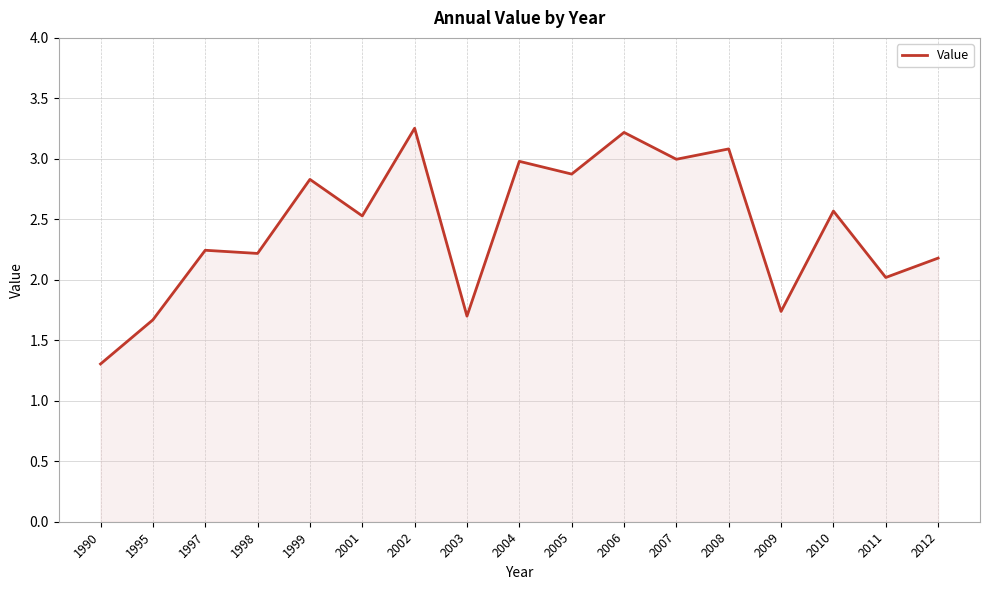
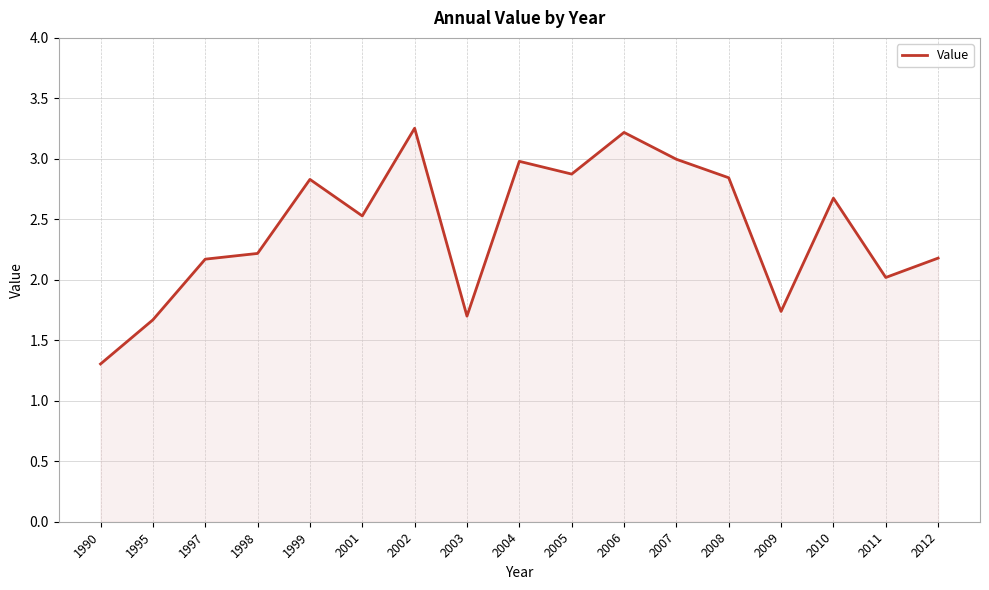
  {
    "1990": 1.30,
    "1995": 1.67,
-   "1997": 2.24,
+   "1997": 2.17,
    "1998": 2.22,
    "1999": 2.83,
    "2001": 2.53,
    "2002": 3.25,
    "2003": 1.70,
    "2004": 2.98,
    "2005": 2.87,
    "2006": 3.22,
    "2007": 3.00,
-   "2008": 3.08,
+   "2008": 2.84,
    "2009": 1.74,
-   "2010": 2.57,
+   "2010": 2.68,
    "2011": 2.02,
    "2012": 2.18
  }
